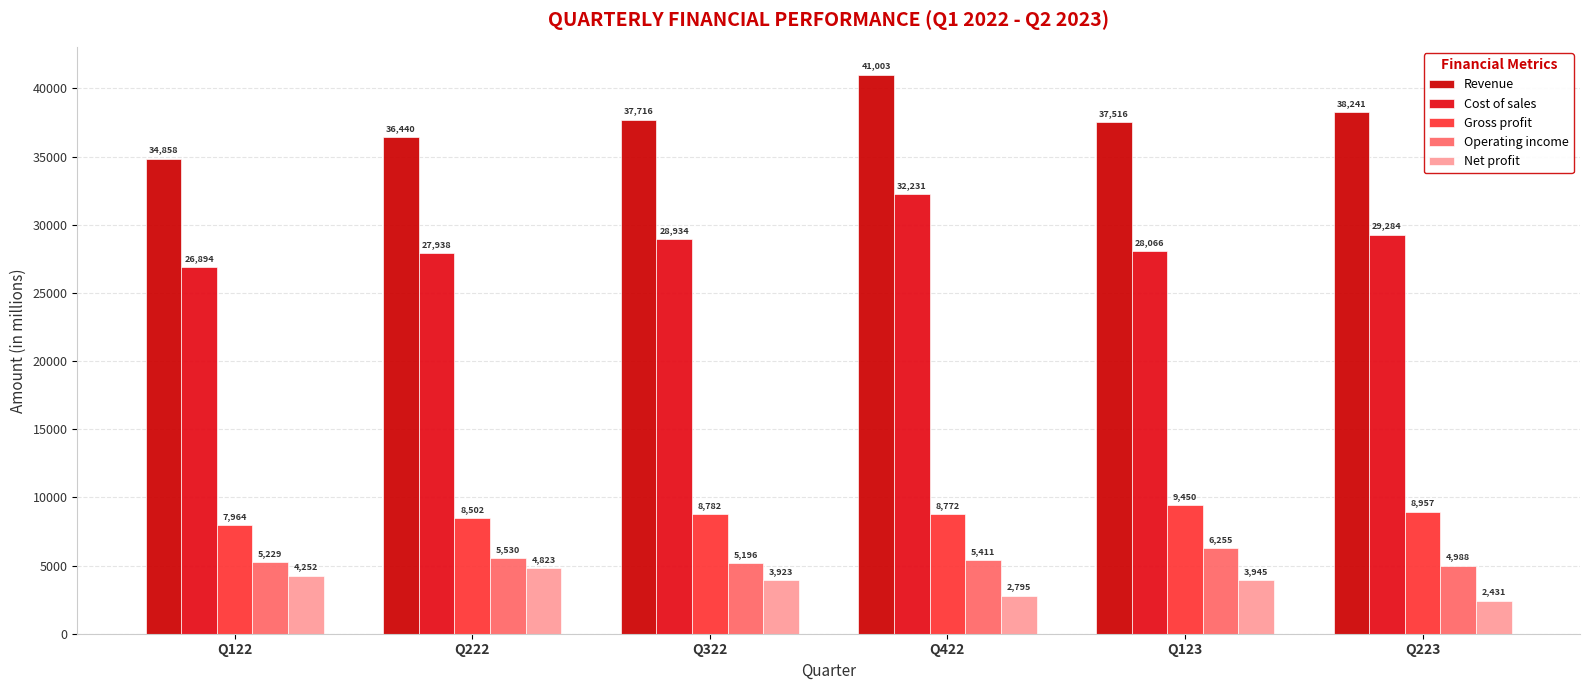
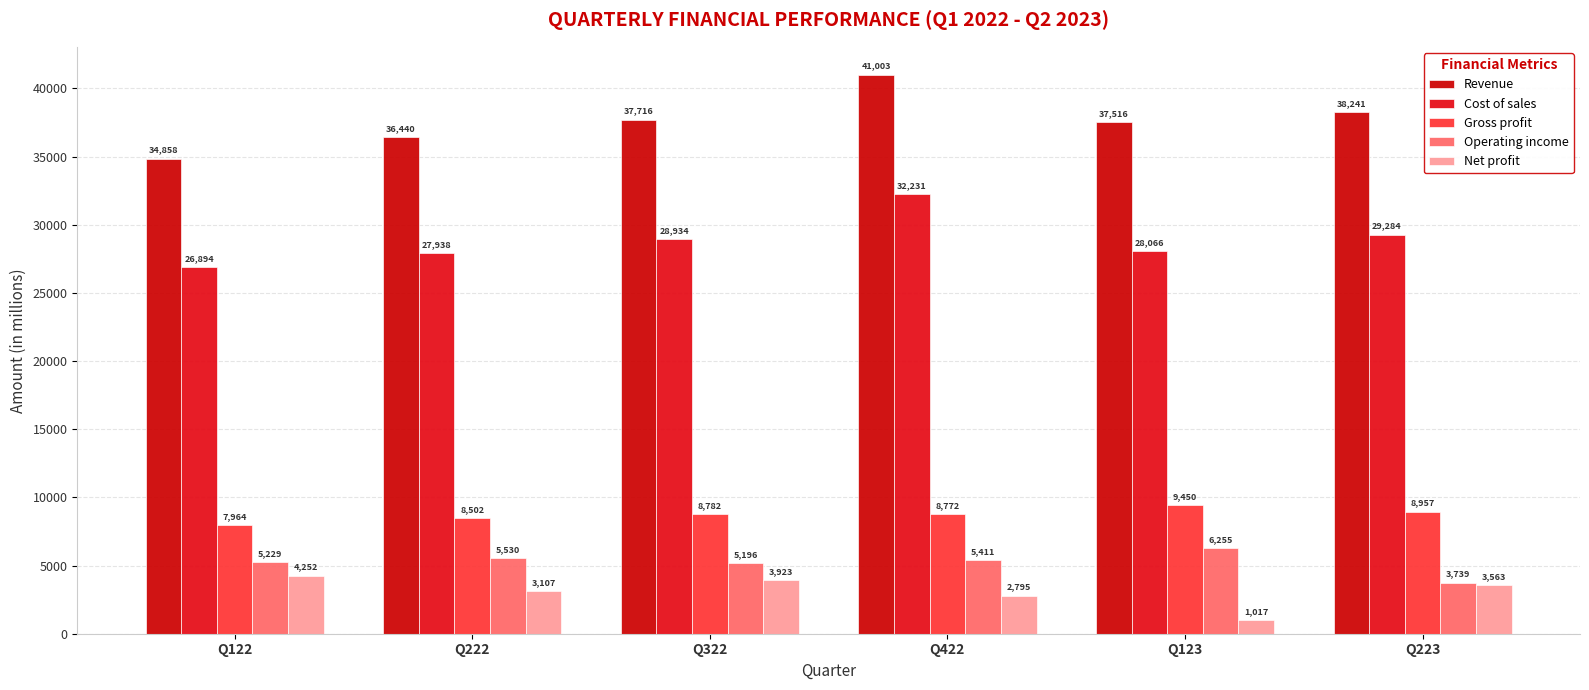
  {
    "Operating income": {
      "Q122": "5,229",
      "Q222": "5,530",
      "Q322": "5,196",
      "Q422": "5,411",
      "Q123": "6,255",
-     "Q223": "4,988"
+     "Q223": "3,739"
    },
    "Net profit": {
      "Q122": "4,252",
-     "Q222": "4,823",
+     "Q222": "3,107",
      "Q322": "3,923",
      "Q422": "2,795",
-     "Q123": "3,945",
-     "Q223": "2,431"
+     "Q123": "1,017",
+     "Q223": "3,563"
    }
  }
